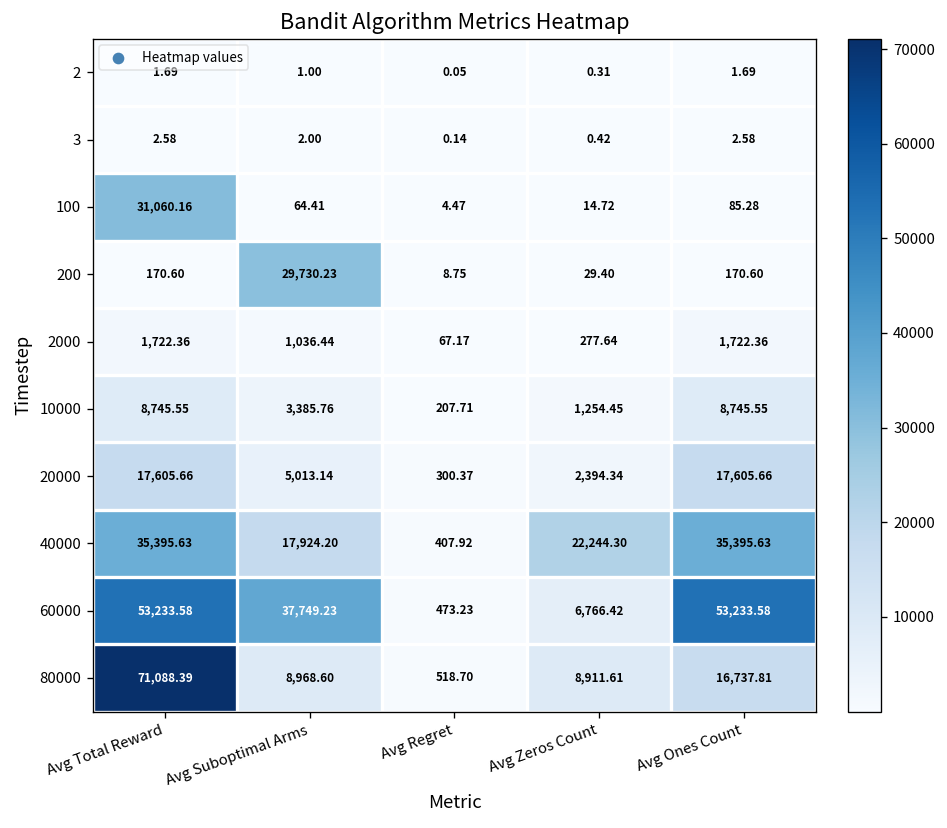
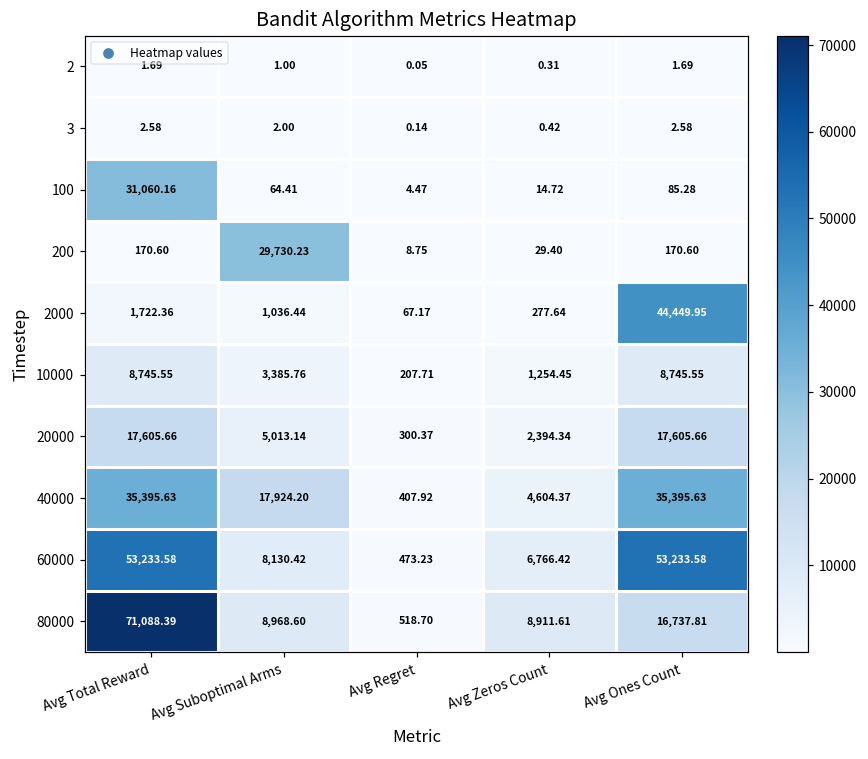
  {
    "2": {
      "Avg Suboptimal Arms": "1.00",
      "Avg Regret": "0.05",
      "Avg Zeros Count": "0.31",
      "Avg Ones Count": "1.69"
    },
    "3": {
      "Avg Total Reward": "2.58",
      "Avg Suboptimal Arms": "2.00",
      "Avg Regret": "0.14",
      "Avg Zeros Count": "0.42",
      "Avg Ones Count": "2.58"
    },
    "100": {
      "Avg Total Reward": "31,060.16",
      "Avg Suboptimal Arms": "64.41",
      "Avg Regret": "4.47",
      "Avg Zeros Count": "14.72",
      "Avg Ones Count": "85.28"
    },
    "200": {
      "Avg Total Reward": "170.60",
      "Avg Suboptimal Arms": "29,730.23",
      "Avg Regret": "8.75",
      "Avg Zeros Count": "29.40",
      "Avg Ones Count": "170.60"
    },
    "2000": {
      "Avg Total Reward": "1,722.36",
      "Avg Suboptimal Arms": "1,036.44",
      "Avg Regret": "67.17",
      "Avg Zeros Count": "277.64",
-     "Avg Ones Count": "1,722.36"
+     "Avg Ones Count": "44,449.95"
    },
    "10000": {
      "Avg Total Reward": "8,745.55",
      "Avg Suboptimal Arms": "3,385.76",
      "Avg Regret": "207.71",
      "Avg Zeros Count": "1,254.45",
      "Avg Ones Count": "8,745.55"
    },
    "20000": {
      "Avg Total Reward": "17,605.66",
      "Avg Suboptimal Arms": "5,013.14",
      "Avg Regret": "300.37",
      "Avg Zeros Count": "2,394.34",
      "Avg Ones Count": "17,605.66"
    },
    "40000": {
      "Avg Total Reward": "35,395.63",
      "Avg Suboptimal Arms": "17,924.20",
      "Avg Regret": "407.92",
-     "Avg Zeros Count": "22,244.30",
+     "Avg Zeros Count": "4,604.37",
      "Avg Ones Count": "35,395.63"
    },
    "60000": {
      "Avg Total Reward": "53,233.58",
-     "Avg Suboptimal Arms": "37,749.23",
+     "Avg Suboptimal Arms": "8,130.42",
      "Avg Regret": "473.23",
      "Avg Zeros Count": "6,766.42",
      "Avg Ones Count": "53,233.58"
    },
    "80000": {
      "Avg Total Reward": "71,088.39",
      "Avg Suboptimal Arms": "8,968.60",
      "Avg Regret": "518.70",
      "Avg Zeros Count": "8,911.61",
      "Avg Ones Count": "16,737.81"
    }
  }
